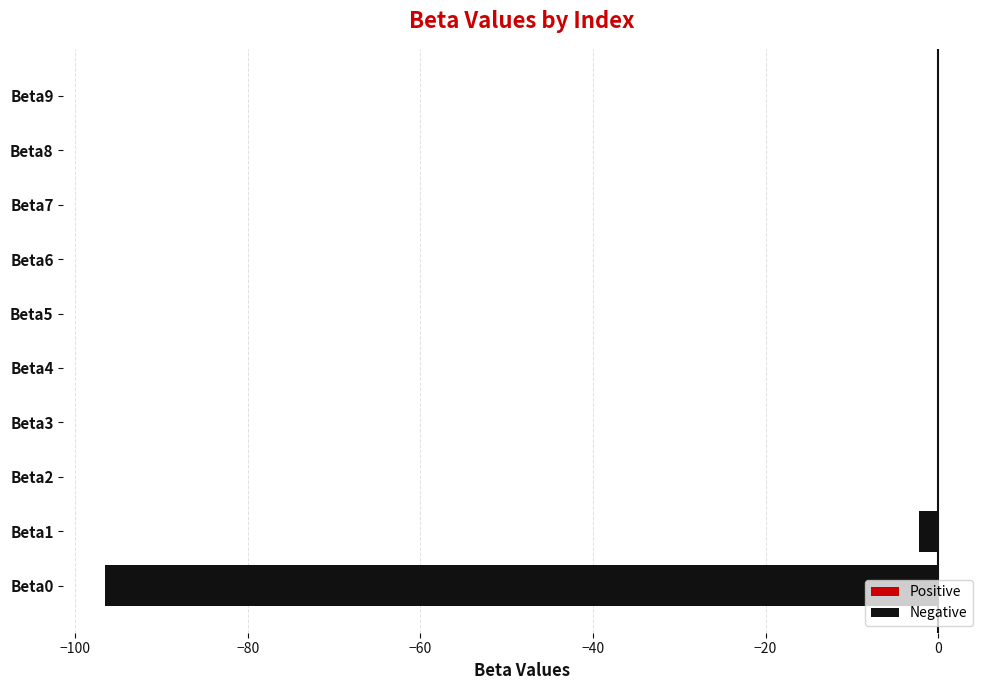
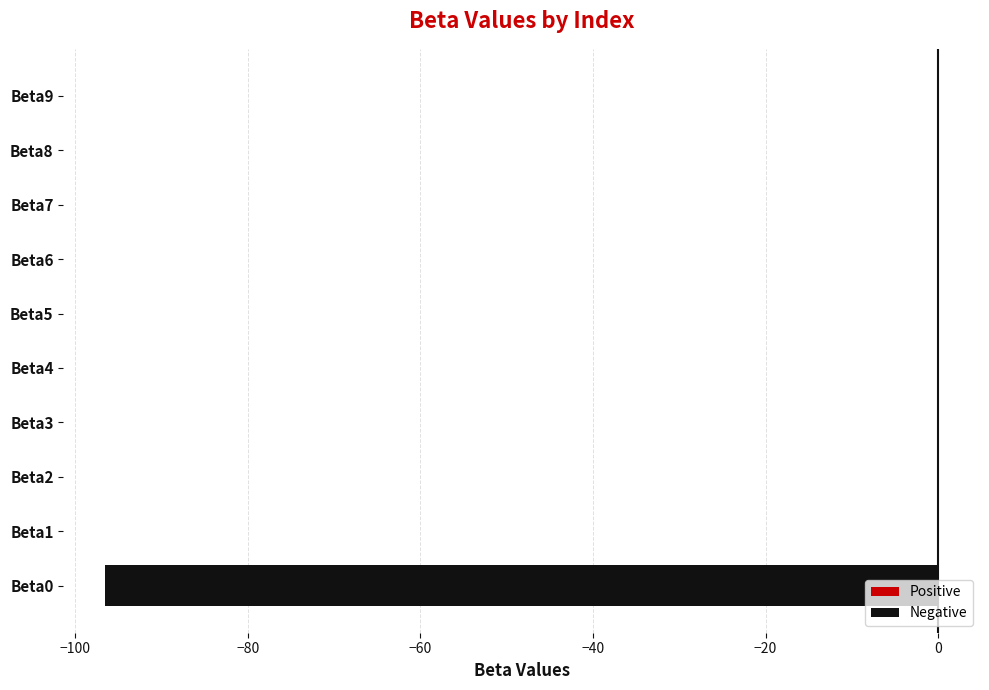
  {
-   "Beta1": -2,
+   "Beta1": 0,
    "Beta0": -97
  }
